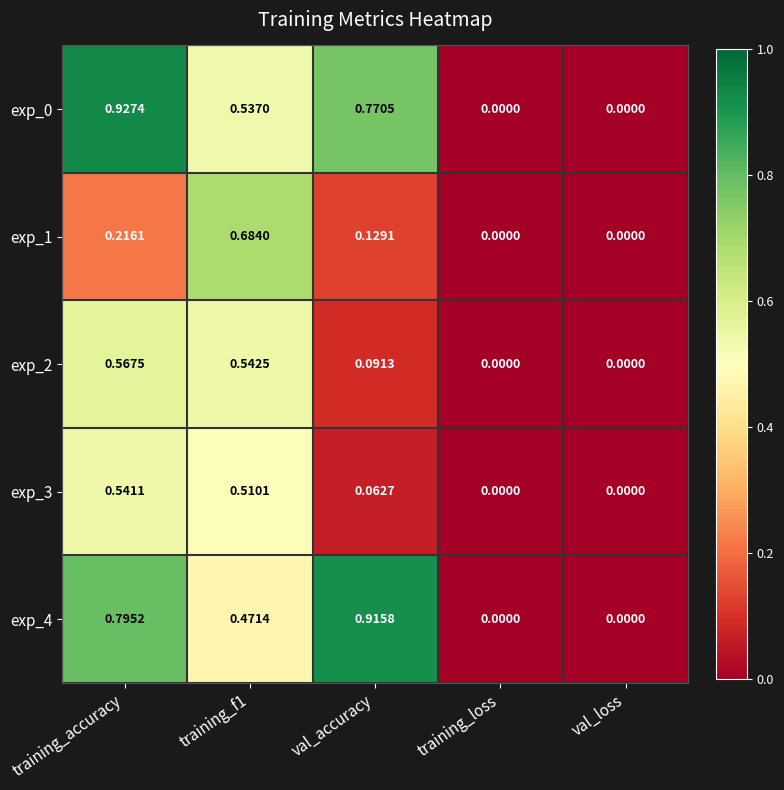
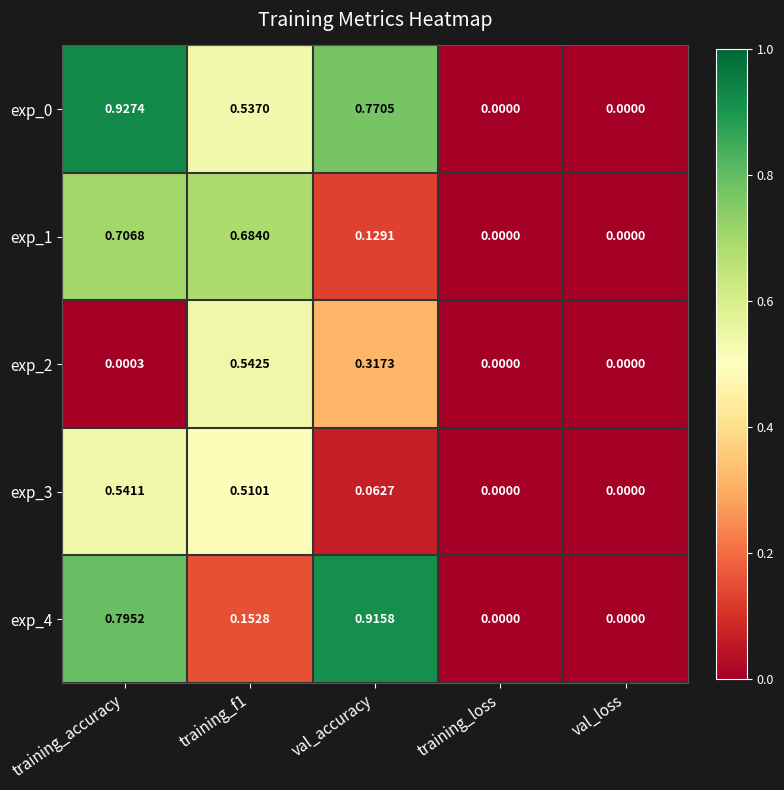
  {
    "exp_0": {
      "training_accuracy": 0.9274,
      "training_f1": 0.5370,
      "val_accuracy": 0.7705,
      "training_loss": 0.0000,
      "val_loss": 0.0000
    },
    "exp_1": {
-     "training_accuracy": 0.2161,
+     "training_accuracy": 0.7068,
      "training_f1": 0.6840,
      "val_accuracy": 0.1291,
      "training_loss": 0.0000,
      "val_loss": 0.0000
    },
    "exp_2": {
-     "training_accuracy": 0.5675,
+     "training_accuracy": 0.0003,
      "training_f1": 0.5425,
-     "val_accuracy": 0.0913,
+     "val_accuracy": 0.3173,
      "training_loss": 0.0000,
      "val_loss": 0.0000
    },
    "exp_3": {
      "training_accuracy": 0.5411,
      "training_f1": 0.5101,
      "val_accuracy": 0.0627,
      "training_loss": 0.0000,
      "val_loss": 0.0000
    },
    "exp_4": {
      "training_accuracy": 0.7952,
-     "training_f1": 0.4714,
+     "training_f1": 0.1528,
      "val_accuracy": 0.9158,
      "training_loss": 0.0000,
      "val_loss": 0.0000
    }
  }
